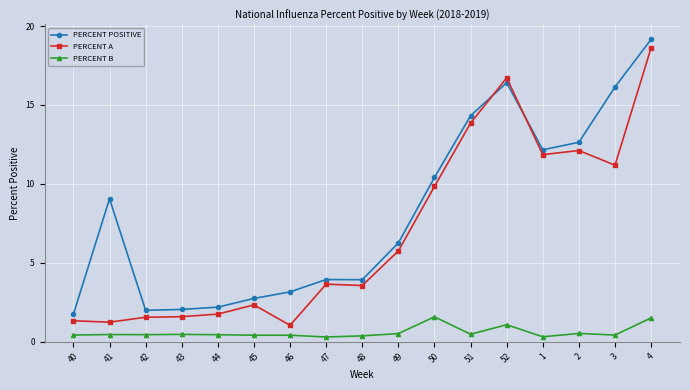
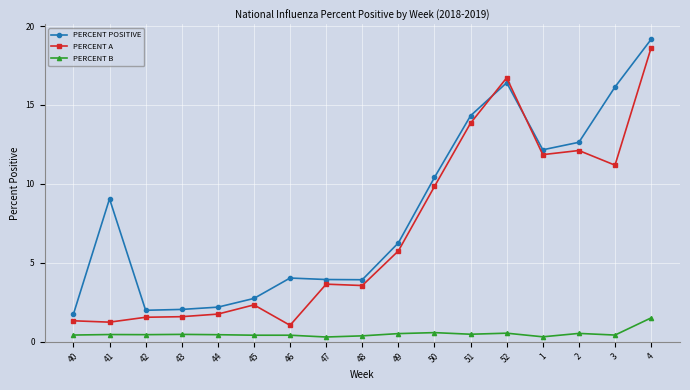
  {
    "PERCENT POSITIVE": {
      "40": 1.7,
      "41": 9.1,
      "42": 2.0,
      "43": 2.0,
      "44": 2.2,
      "45": 2.7,
-     "46": 3.2,
+     "46": 4.0,
      "47": 3.9,
      "48": 3.9,
      "49": 6.3,
      "50": 10.4,
      "51": 14.3,
      "52": 16.4,
      "1": 12.2,
      "2": 12.6,
      "3": 16.1,
      "4": 19.2
    },
    "PERCENT A": {
      "40": 1.3,
      "41": 1.2,
      "42": 1.5,
      "43": 1.6,
      "44": 1.7,
      "45": 2.3,
      "46": 1.0,
      "47": 3.6,
      "48": 3.6,
      "49": 5.7,
      "50": 9.8,
      "51": 13.8,
      "52": 16.7,
      "1": 11.9,
      "2": 12.1,
      "3": 11.2,
      "4": 18.6
    },
    "PERCENT B": {
      "40": 0.4,
      "41": 0.5,
      "42": 0.4,
      "43": 0.5,
      "44": 0.4,
      "45": 0.4,
      "46": 0.4,
      "47": 0.3,
      "48": 0.4,
      "49": 0.5,
-     "50": 1.6,
+     "50": 0.6,
      "51": 0.5,
-     "52": 1.1,
+     "52": 0.5,
      "1": 0.3,
      "2": 0.5,
      "3": 0.4,
      "4": 1.5
    }
  }
